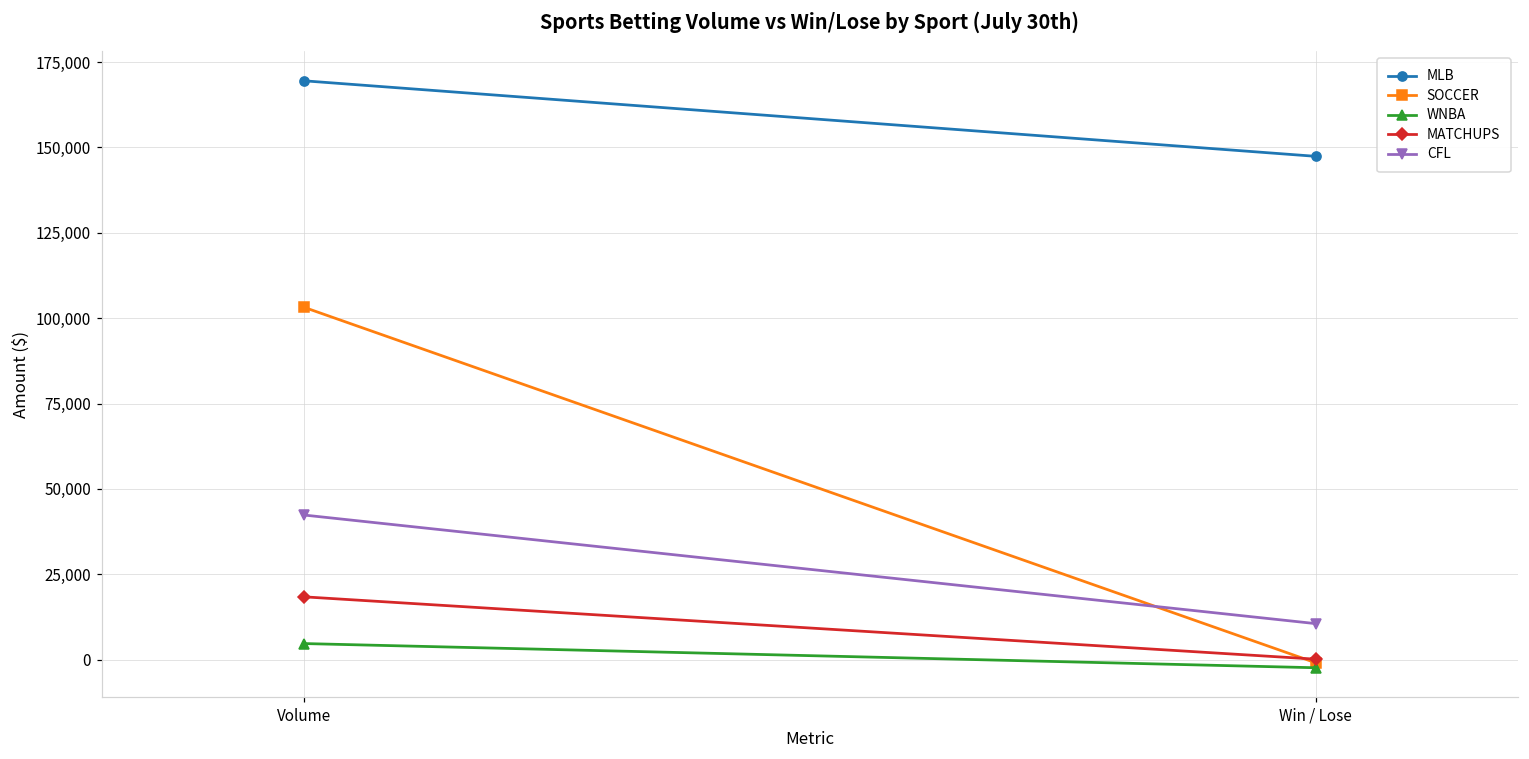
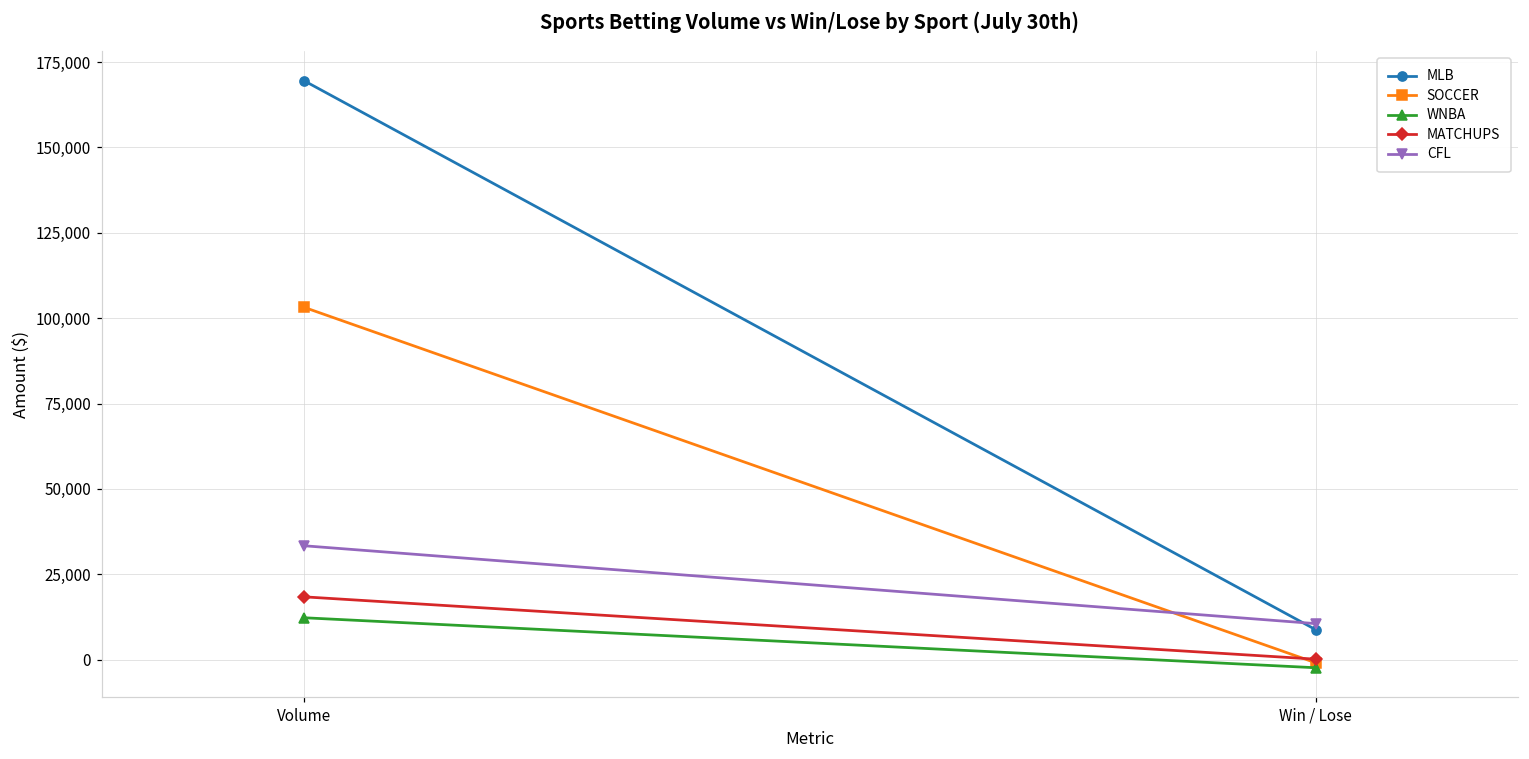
  {
    "MLB": {
      "Volume": "170,000",
-     "Win / Lose": "147,000"
+     "Win / Lose": "9,000"
    },
    "SOCCER": {
      "Volume": "103,000",
      "Win / Lose": "-1,000"
    },
    "WNBA": {
-     "Volume": "5,000",
+     "Volume": "12,000",
      "Win / Lose": "-2,000"
    },
    "MATCHUPS": {
      "Volume": "18,000",
      "Win / Lose": "0"
    },
    "CFL": {
-     "Volume": "42,000",
+     "Volume": "33,000",
      "Win / Lose": "11,000"
    }
  }
